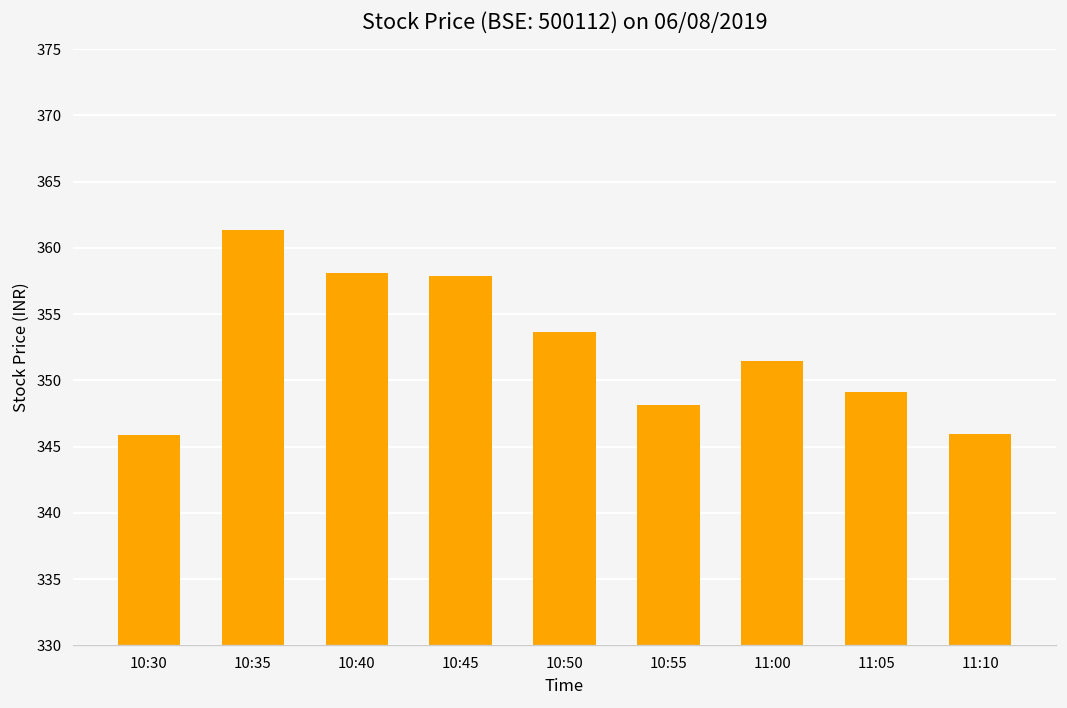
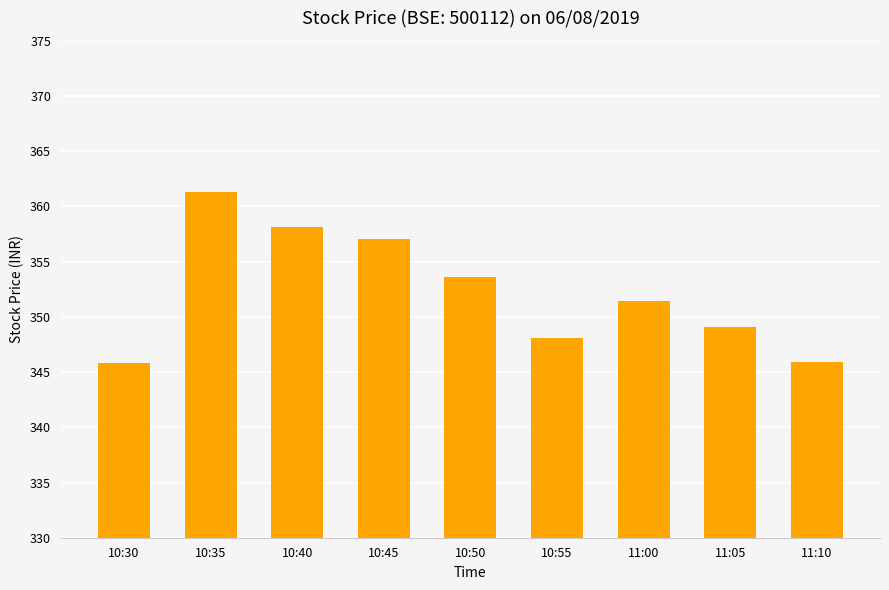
  {
    "10:30": 345.8,
    "10:35": 361.3,
    "10:40": 358.1,
-   "10:45": 357.9,
+   "10:45": 357.1,
    "10:50": 353.6,
    "10:55": 348.1,
    "11:00": 351.4,
    "11:05": 349.1,
    "11:10": 345.9
  }
